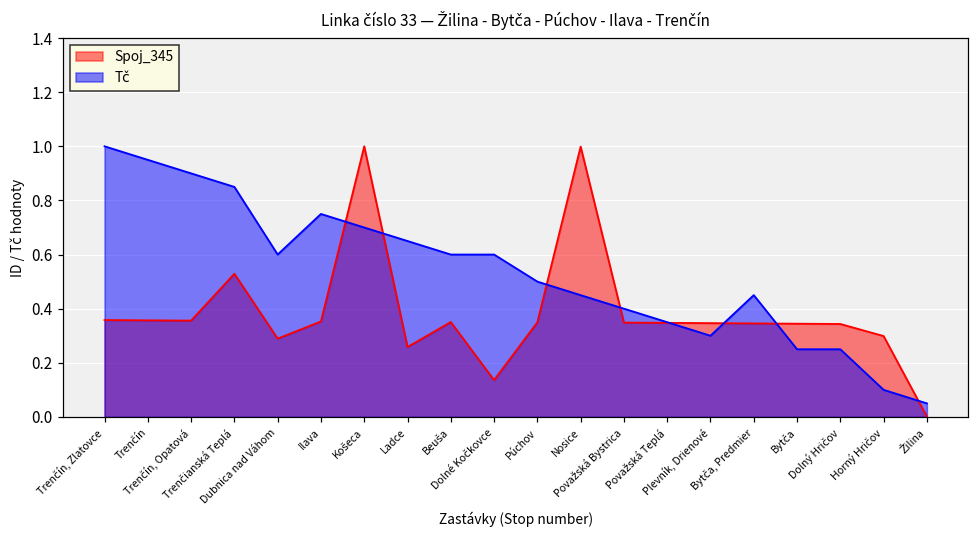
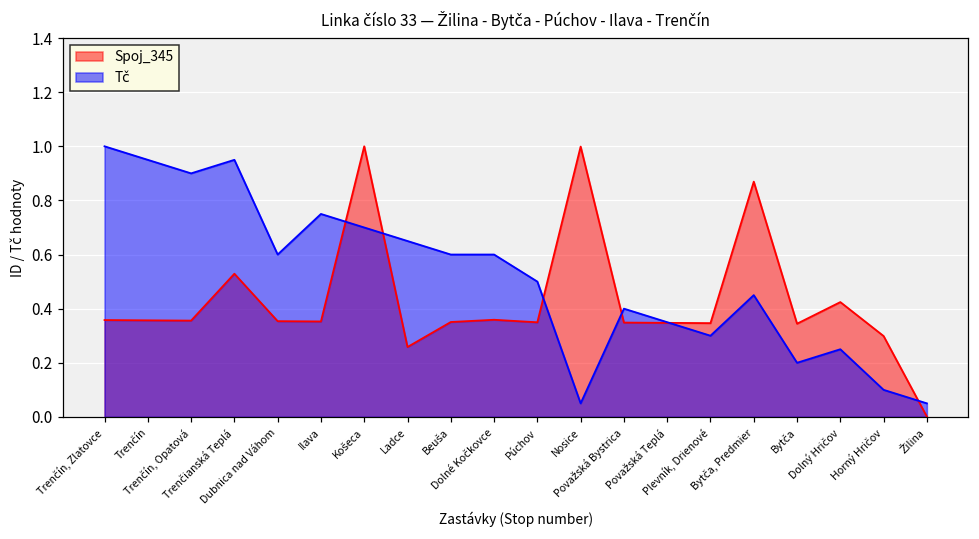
  {
    "Spoj_345": {
      "Trenčín, Zlatovce": 0.36,
      "Trenčín": 0.36,
      "Trenčín, Opatová": 0.36,
      "Trenčianská Teplá": 0.53,
-     "Dubnica nad Váhom": 0.29,
+     "Dubnica nad Váhom": 0.35,
      "Ilava": 0.35,
      "Košeca": 1.00,
      "Ladce": 0.26,
      "Beuša": 0.35,
-     "Dolné Kočkovce": 0.14,
+     "Dolné Kočkovce": 0.36,
      "Púchov": 0.35,
      "Nosice": 1.00,
      "Považská Bystrica": 0.35,
      "Plevník, Drienové": 0.35,
-     "Bytča, Predmier": 0.35,
+     "Bytča, Predmier": 0.87,
      "Bytča": 0.34,
-     "Dolný Hričov": 0.34,
+     "Dolný Hričov": 0.42,
      "Horný Hričov": 0.30,
      "Žilina": 0.00
    },
    "Tč": {
      "Trenčín, Zlatovce": 1.00,
      "Trenčín": 0.95,
      "Trenčín, Opatová": 0.90,
-     "Trenčianská Teplá": 0.85,
+     "Trenčianská Teplá": 0.95,
      "Dubnica nad Váhom": 0.60,
      "Ilava": 0.75,
      "Košeca": 0.70,
      "Ladce": 0.65,
      "Beuša": 0.60,
      "Dolné Kočkovce": 0.60,
      "Púchov": 0.50,
-     "Nosice": 0.45,
+     "Nosice": 0.05,
      "Považská Bystrica": 0.40,
      "Plevník, Drienové": 0.30,
      "Bytča, Predmier": 0.45,
-     "Bytča": 0.25,
+     "Bytča": 0.20,
      "Dolný Hričov": 0.25,
      "Horný Hričov": 0.10,
      "Žilina": 0.05
    }
  }
